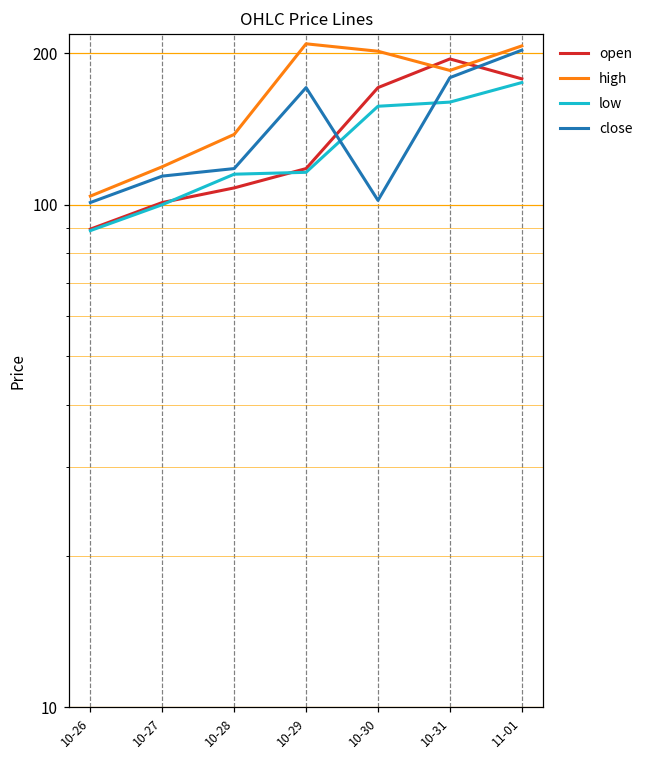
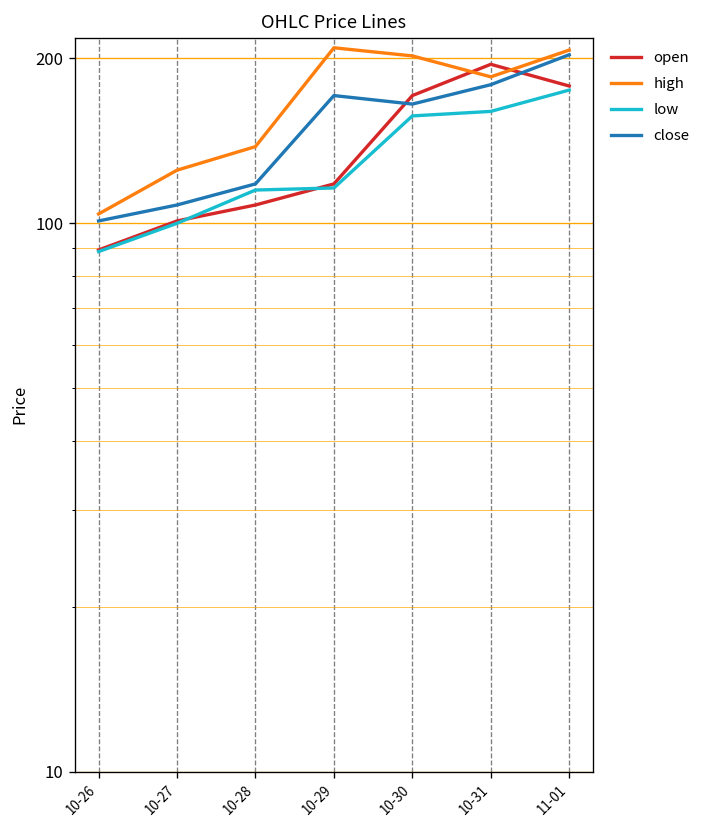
  {
    "open": {
      "10-28": 108,
      "10-29": 118,
      "10-30": 171,
      "10-31": 195,
      "11-01": 178
    },
    "high": {
      "10-26": 104,
-     "10-27": 119,
+     "10-27": 125,
      "10-28": 138,
      "10-29": 210,
      "10-30": 200,
      "10-31": 185,
      "11-01": 210
    },
    "low": {
      "10-28": 115,
      "10-29": 116,
      "10-30": 157,
      "10-31": 160,
      "11-01": 175
    },
    "close": {
      "10-26": 101,
-     "10-27": 114,
+     "10-27": 108,
      "10-28": 118,
      "10-29": 171,
-     "10-30": 102,
+     "10-30": 165,
      "10-31": 179,
      "11-01": 200
    }
  }
